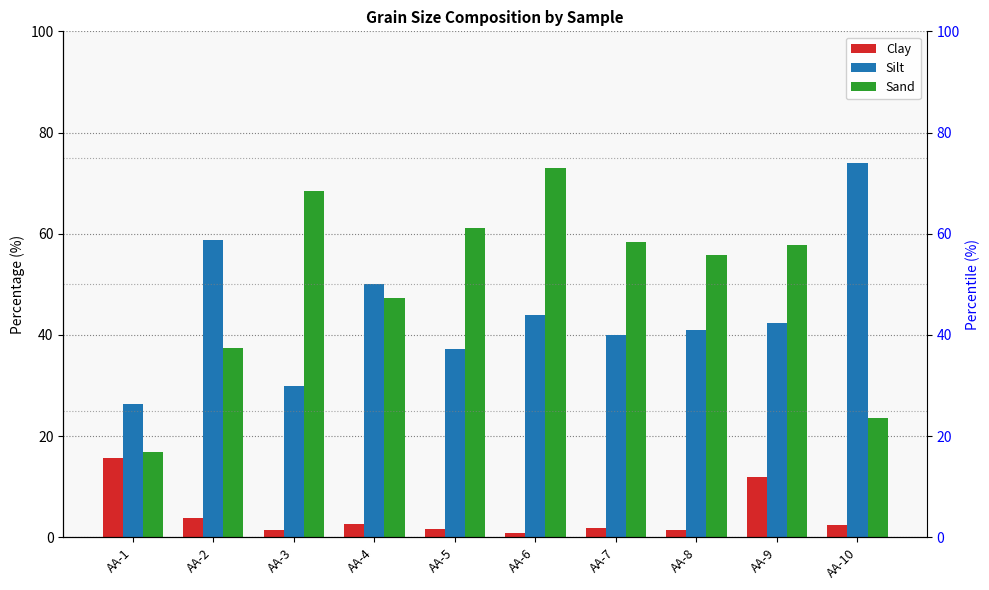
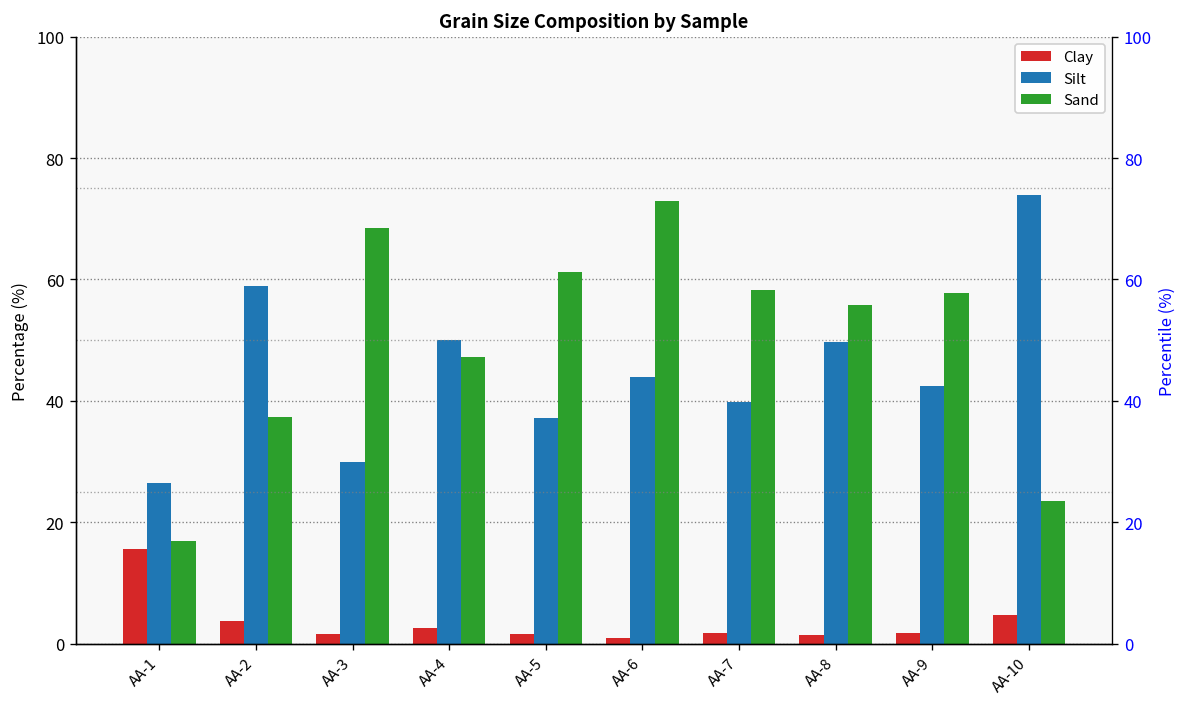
  {
    "Clay": {
      "AA-1": 16,
      "AA-2": 4,
      "AA-3": 2,
      "AA-4": 3,
      "AA-5": 2,
      "AA-6": 1,
      "AA-7": 2,
      "AA-8": 1,
-     "AA-9": 12,
-     "AA-10": 2
+     "AA-9": 2,
+     "AA-10": 5
    },
    "Silt": {
      "AA-1": 26,
      "AA-2": 59,
      "AA-3": 30,
      "AA-4": 50,
      "AA-5": 37,
      "AA-6": 44,
      "AA-7": 40,
-     "AA-8": 41,
+     "AA-8": 50,
      "AA-9": 42,
      "AA-10": 74
    },
    "Sand": {
      "AA-1": 17,
      "AA-2": 37,
      "AA-3": 69,
      "AA-4": 47,
      "AA-5": 61,
      "AA-6": 73,
      "AA-7": 58,
      "AA-8": 56,
      "AA-9": 58,
      "AA-10": 24
    }
  }
